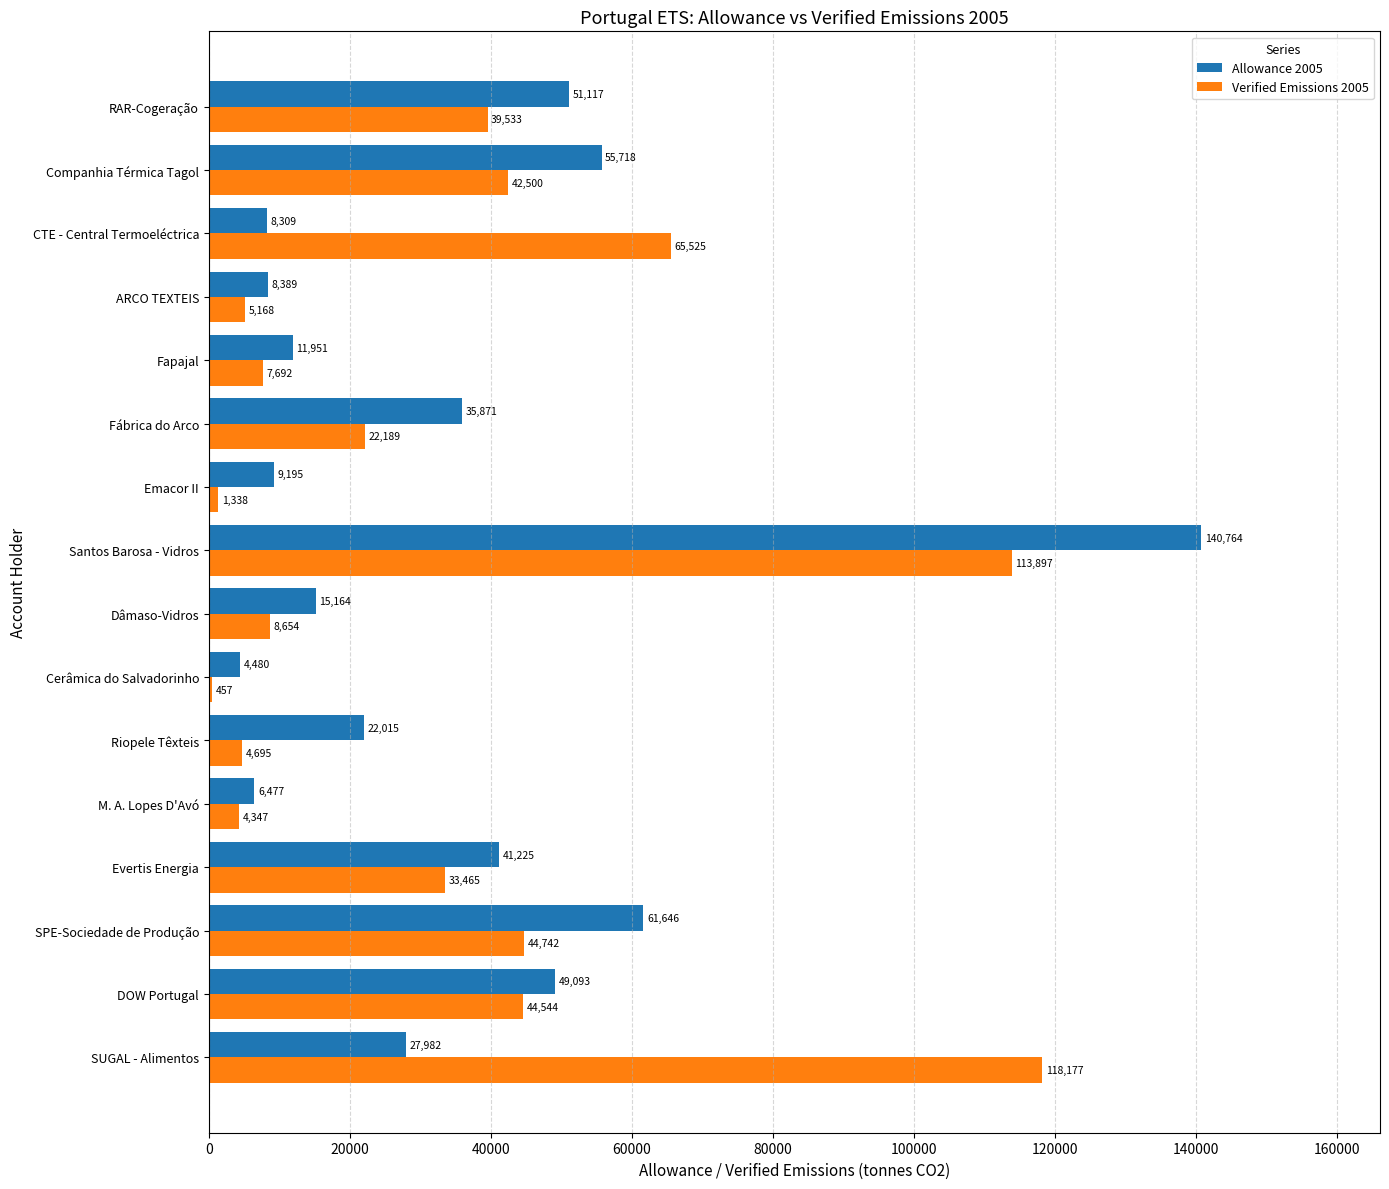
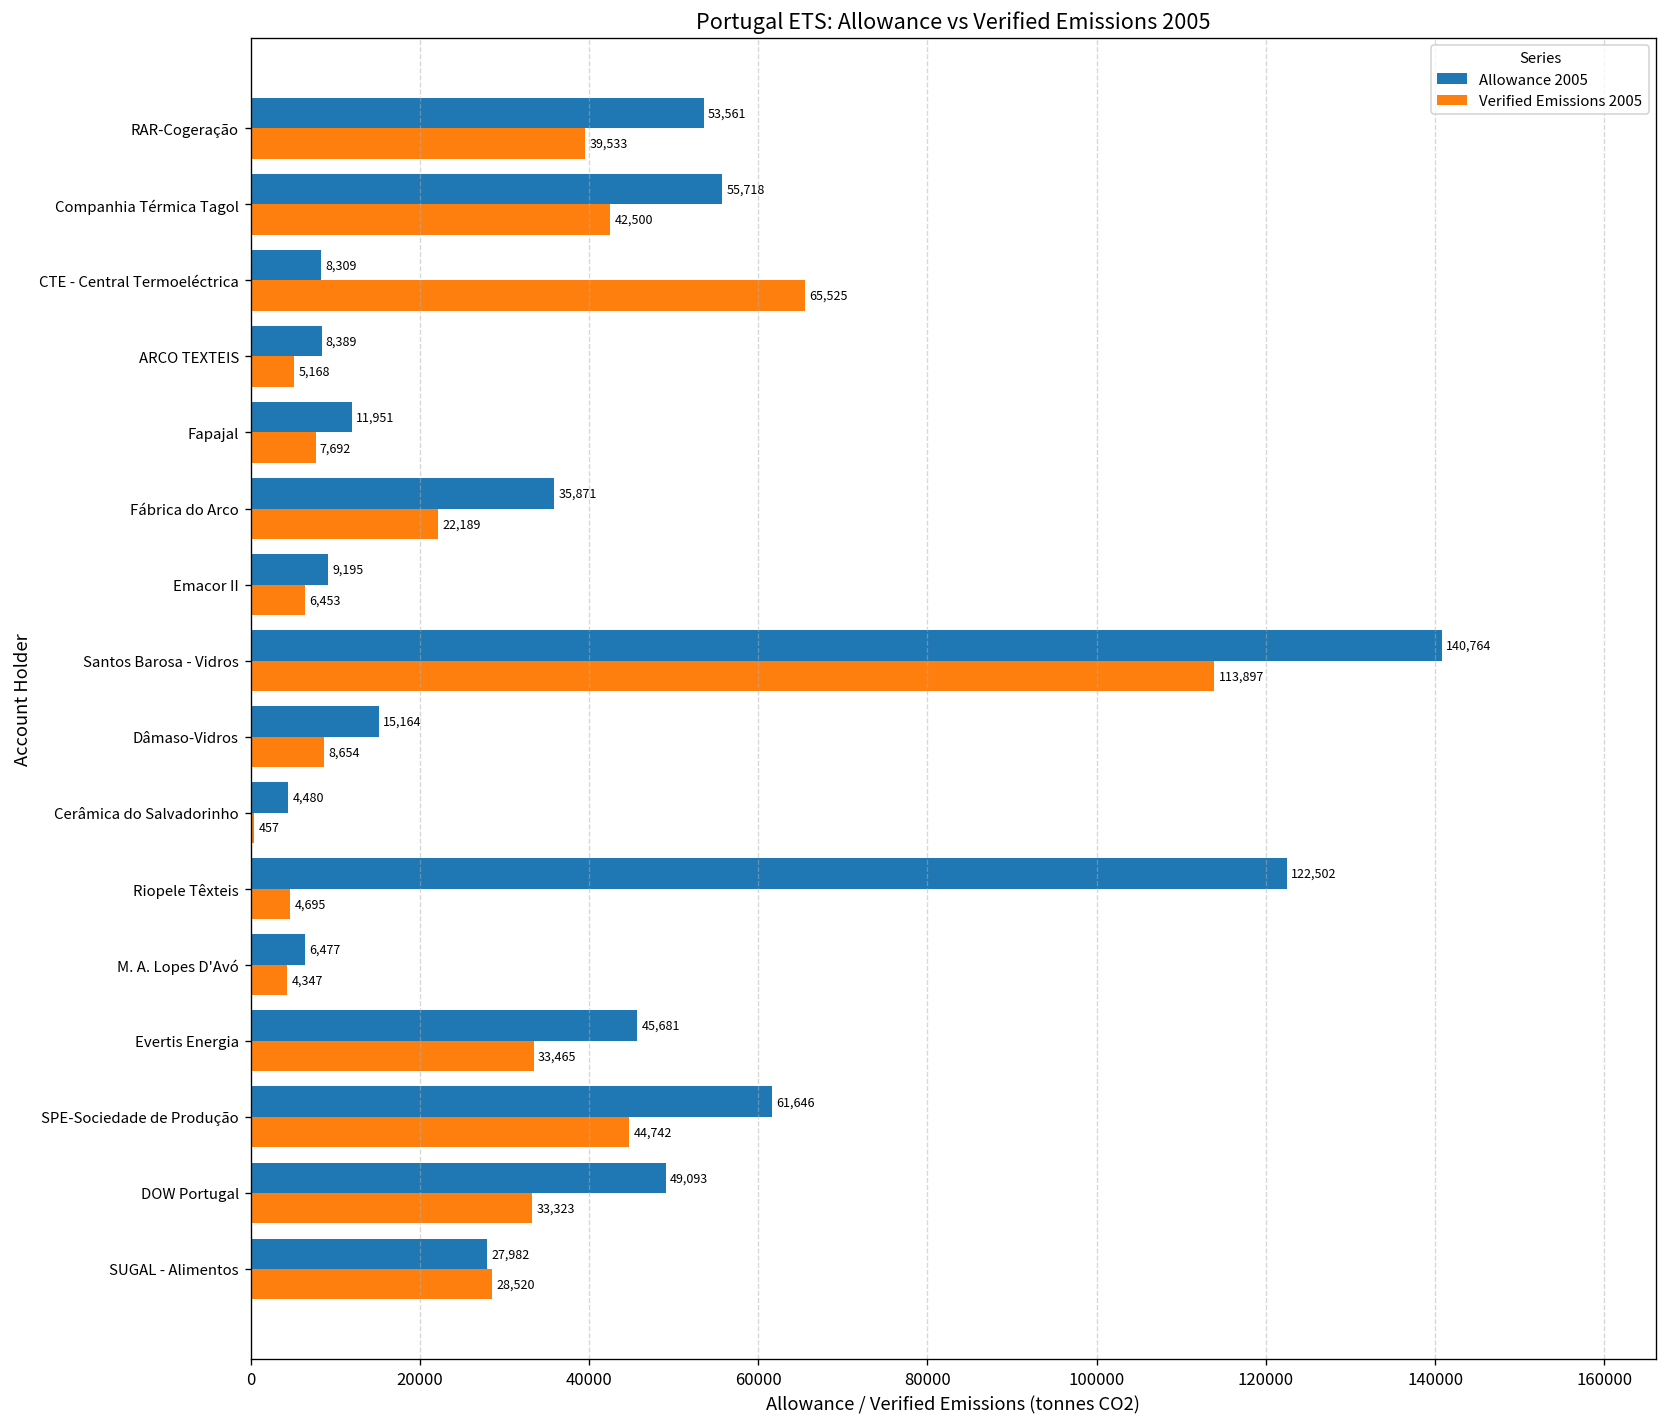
  {
    "Allowance 2005": {
-     "RAR-Cogeração": "51,117",
+     "RAR-Cogeração": "53,561",
      "Companhia Térmica Tagol": "55,718",
      "CTE - Central Termoeléctrica": "8,309",
      "ARCO TEXTEIS": "8,389",
      "Fapajal": "11,951",
      "Fábrica do Arco": "35,871",
      "Emacor II": "9,195",
      "Santos Barosa - Vidros": "140,764",
      "Dâmaso-Vidros": "15,164",
      "Cerâmica do Salvadorinho": "4,480",
-     "Riopele Têxteis": "22,015",
+     "Riopele Têxteis": "122,502",
      "M. A. Lopes D'Avó": "6,477",
-     "Evertis Energia": "41,225",
+     "Evertis Energia": "45,681",
      "SPE-Sociedade de Produção": "61,646",
      "DOW Portugal": "49,093",
      "SUGAL - Alimentos": "27,982"
    },
    "Verified Emissions 2005": {
      "RAR-Cogeração": "39,533",
      "Companhia Térmica Tagol": "42,500",
      "CTE - Central Termoeléctrica": "65,525",
      "ARCO TEXTEIS": "5,168",
      "Fapajal": "7,692",
      "Fábrica do Arco": "22,189",
-     "Emacor II": "1,338",
+     "Emacor II": "6,453",
      "Santos Barosa - Vidros": "113,897",
      "Dâmaso-Vidros": "8,654",
      "Cerâmica do Salvadorinho": "457",
      "Riopele Têxteis": "4,695",
      "M. A. Lopes D'Avó": "4,347",
      "Evertis Energia": "33,465",
      "SPE-Sociedade de Produção": "44,742",
-     "DOW Portugal": "44,544",
-     "SUGAL - Alimentos": "118,177"
+     "DOW Portugal": "33,323",
+     "SUGAL - Alimentos": "28,520"
    }
  }
